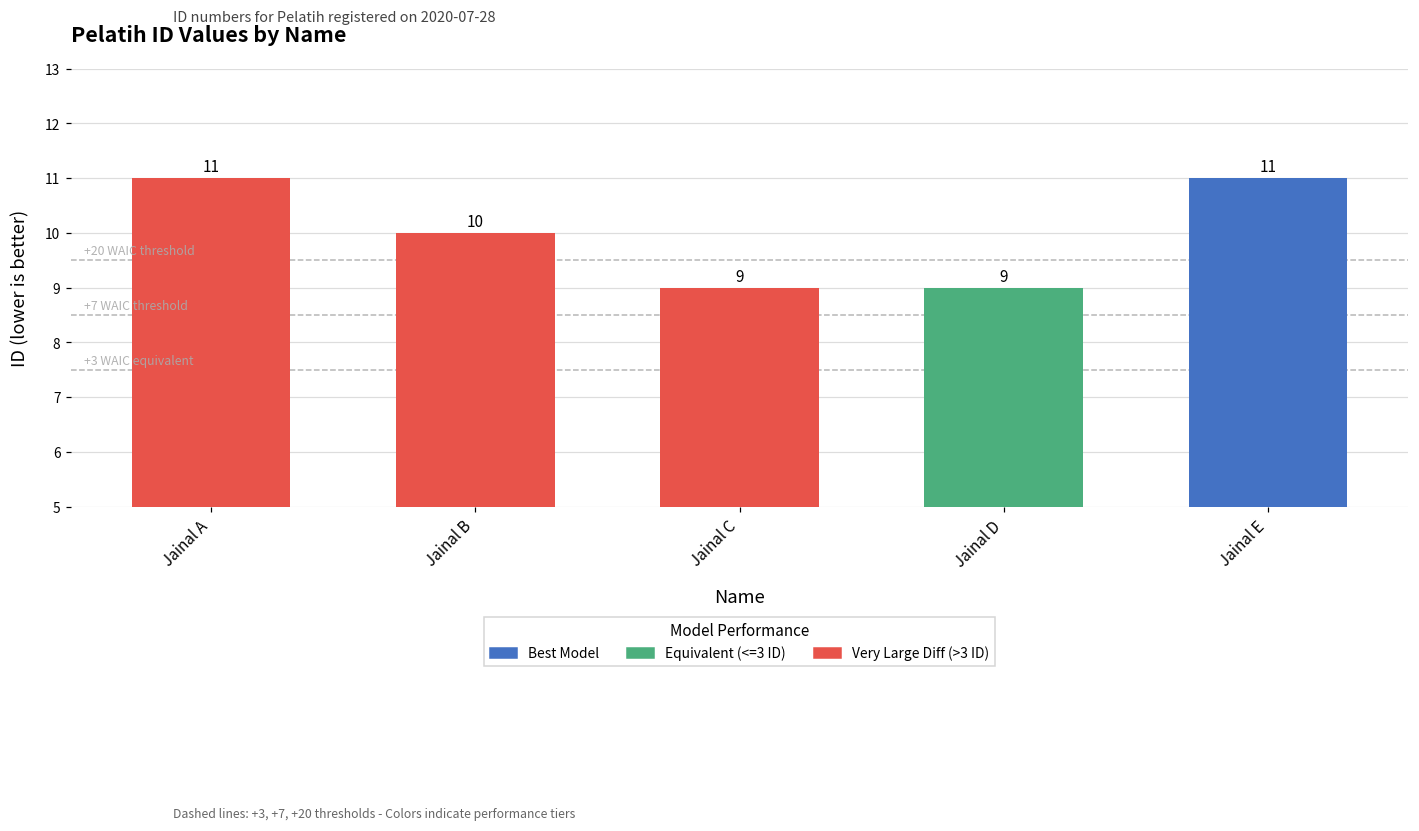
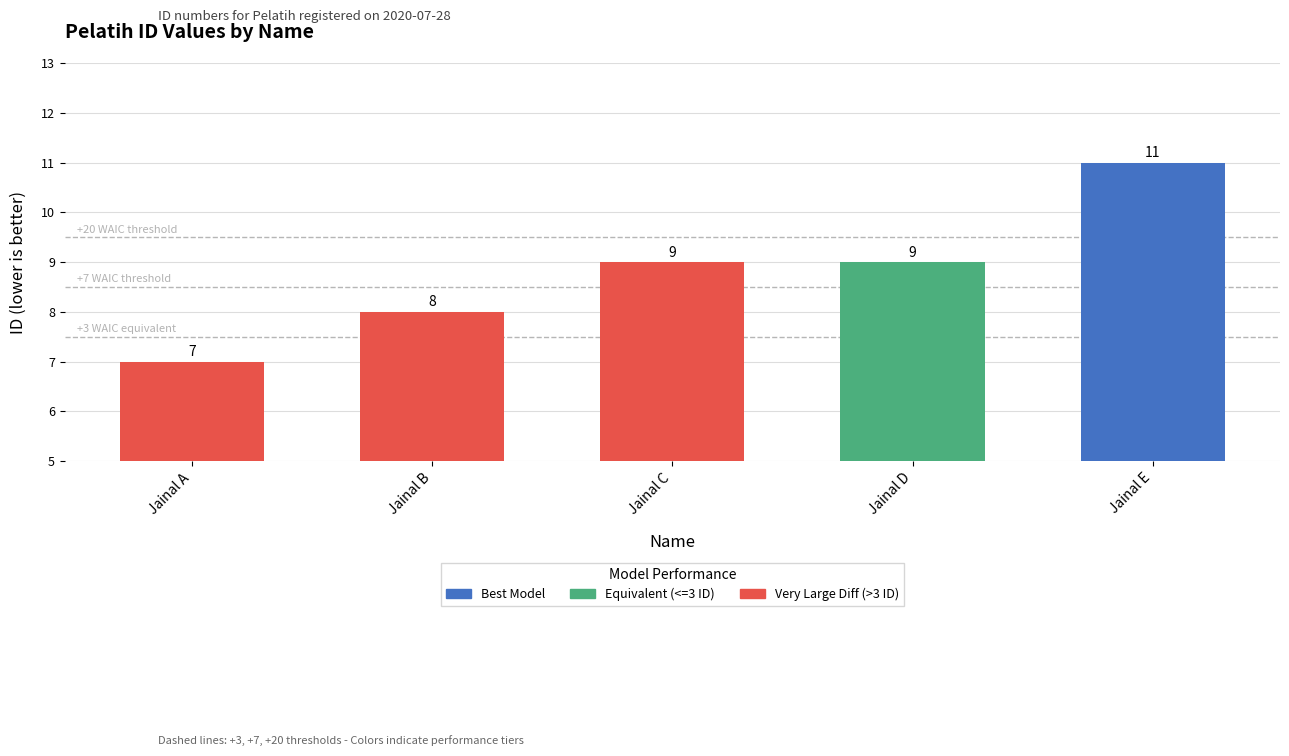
  {
-   "Jainal A": 11,
-   "Jainal B": 10,
+   "Jainal A": 7,
+   "Jainal B": 8,
    "Jainal C": 9,
    "Jainal D": 9,
    "Jainal E": 11
  }
